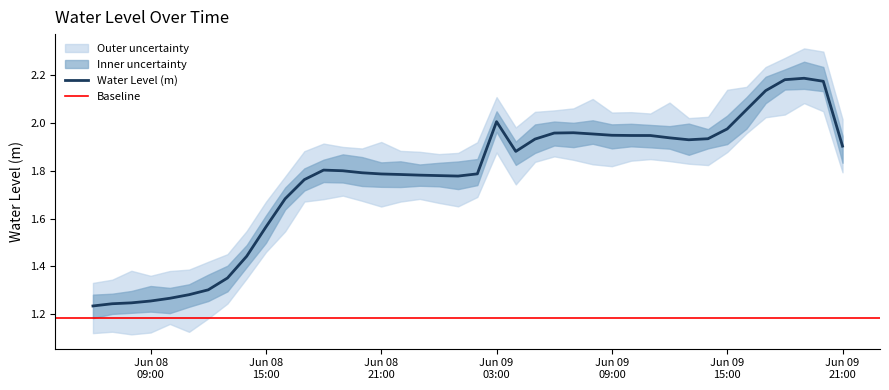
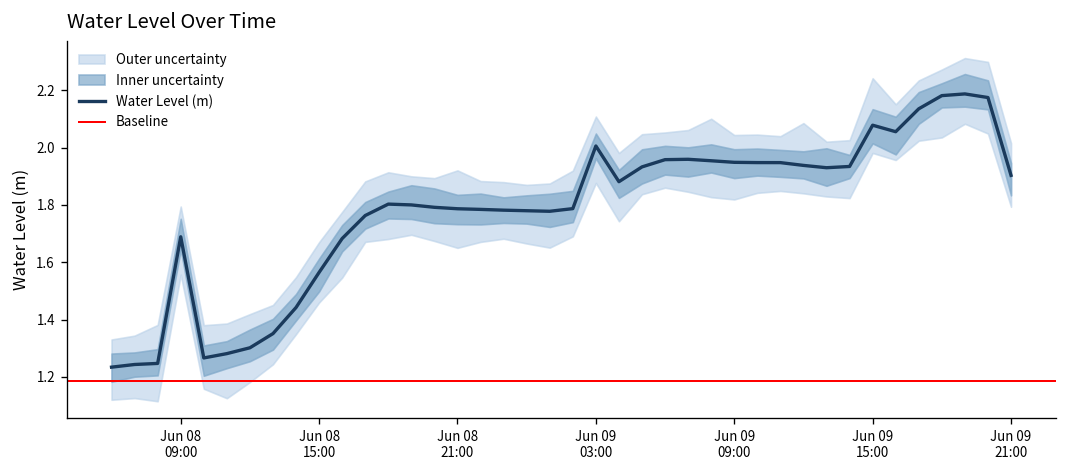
  {
    "Water Level (m)": {
-     "Jun 08 09:00": 1.25,
+     "Jun 08 09:00": 1.69,
      "Jun 08 15:00": 1.56,
      "Jun 08 21:00": 1.79,
      "Jun 09 03:00": 2.01,
      "Jun 09 09:00": 1.95,
-     "Jun 09 15:00": 1.98,
+     "Jun 09 15:00": 2.08,
      "Jun 09 21:00": 1.90
    }
  }
